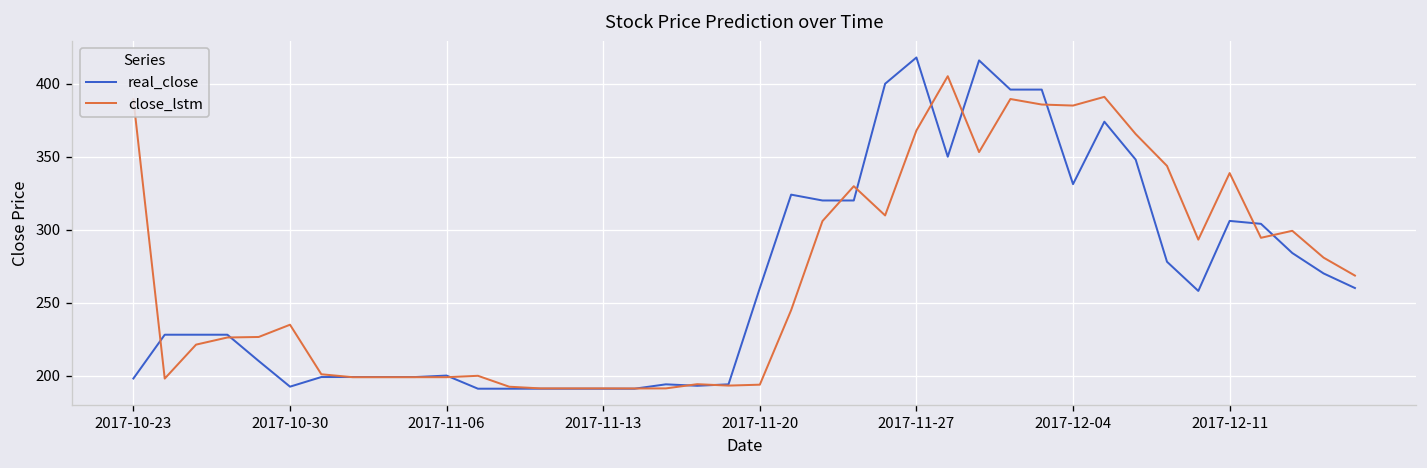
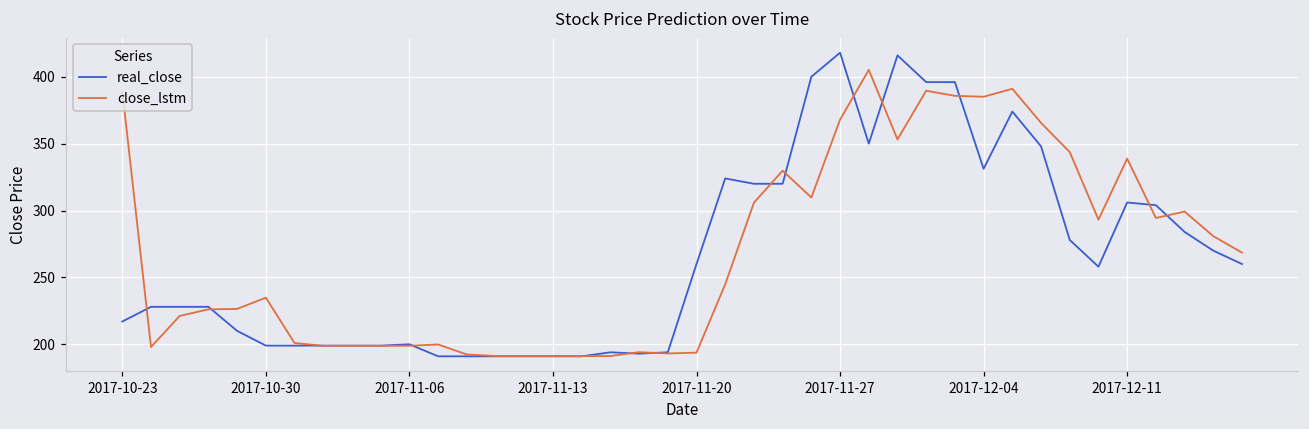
  {
    "real_close": {
-     "2017-10-23": 198,
-     "2017-10-30": 192,
+     "2017-10-23": 217,
+     "2017-10-30": 199,
      "2017-11-20": 260,
      "2017-11-27": 418,
      "2017-12-04": 331,
      "2017-12-11": 306
    },
    "close_lstm": {
      "2017-10-30": 235,
      "2017-11-20": 194,
      "2017-11-27": 368,
      "2017-12-04": 385,
      "2017-12-11": 339
    }
  }
